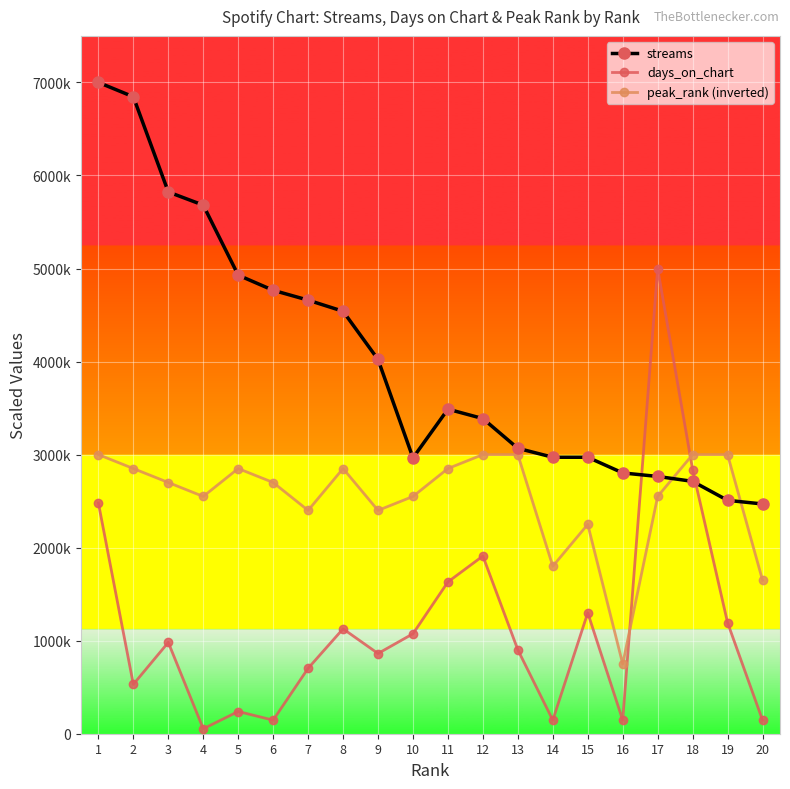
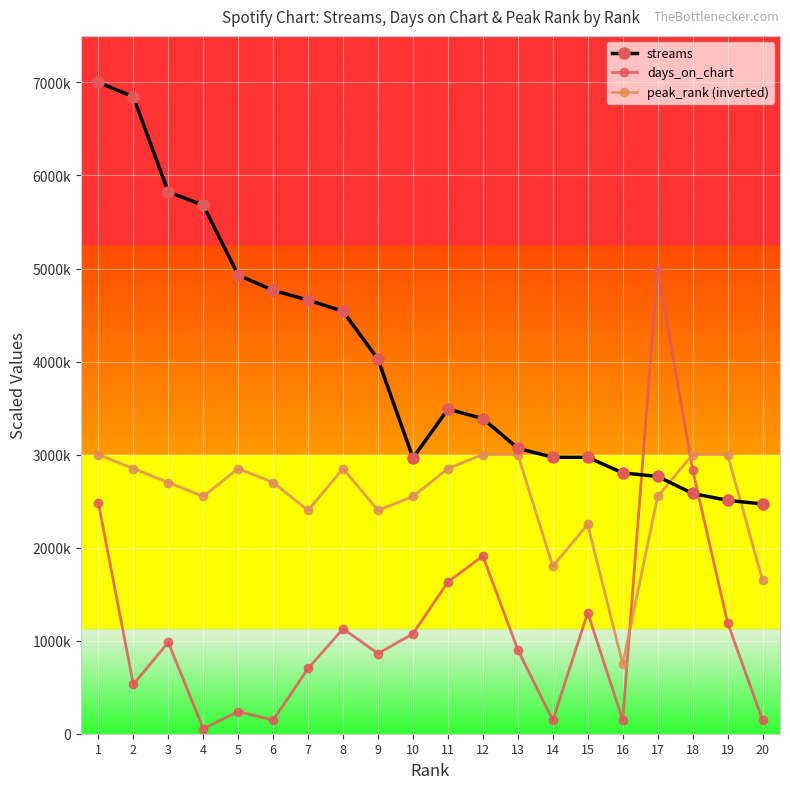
  {
    "streams": {
      "1": 7000000,
      "2": 6800000,
      "3": 5800000,
      "4": 5700000,
      "5": 4900000,
      "6": 4800000,
      "7": 4700000,
      "8": 4500000,
      "9": 4000000,
      "10": 3000000,
      "11": 3500000,
      "12": 3400000,
      "13": 3100000,
      "14": 3000000,
      "15": 3000000,
      "16": 2800000,
      "17": 2800000,
-     "18": 2700000,
+     "18": 2600000,
      "19": 2500000,
      "20": 2500000
    }
  }
